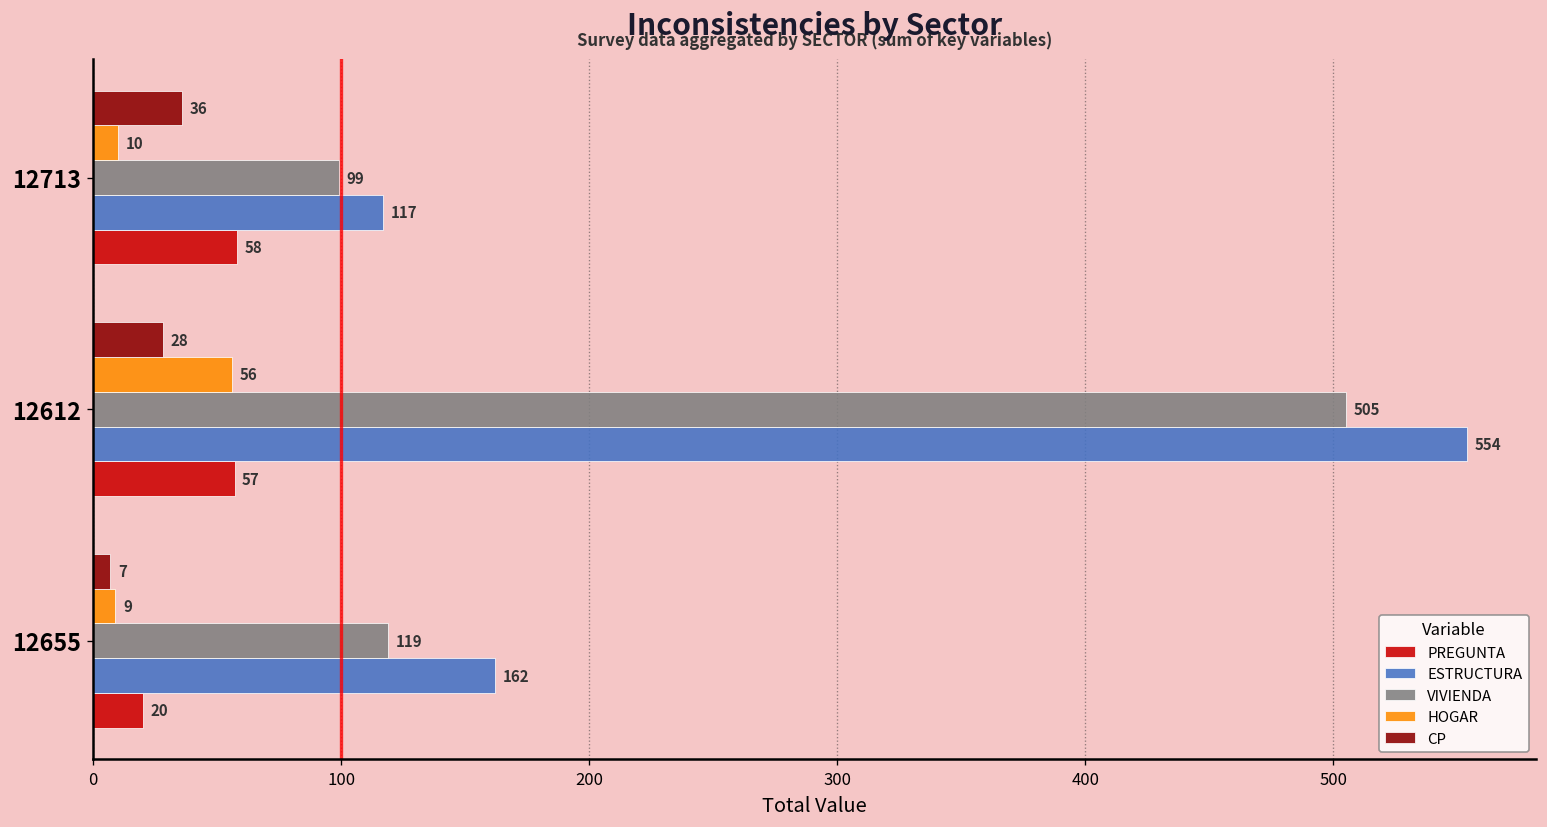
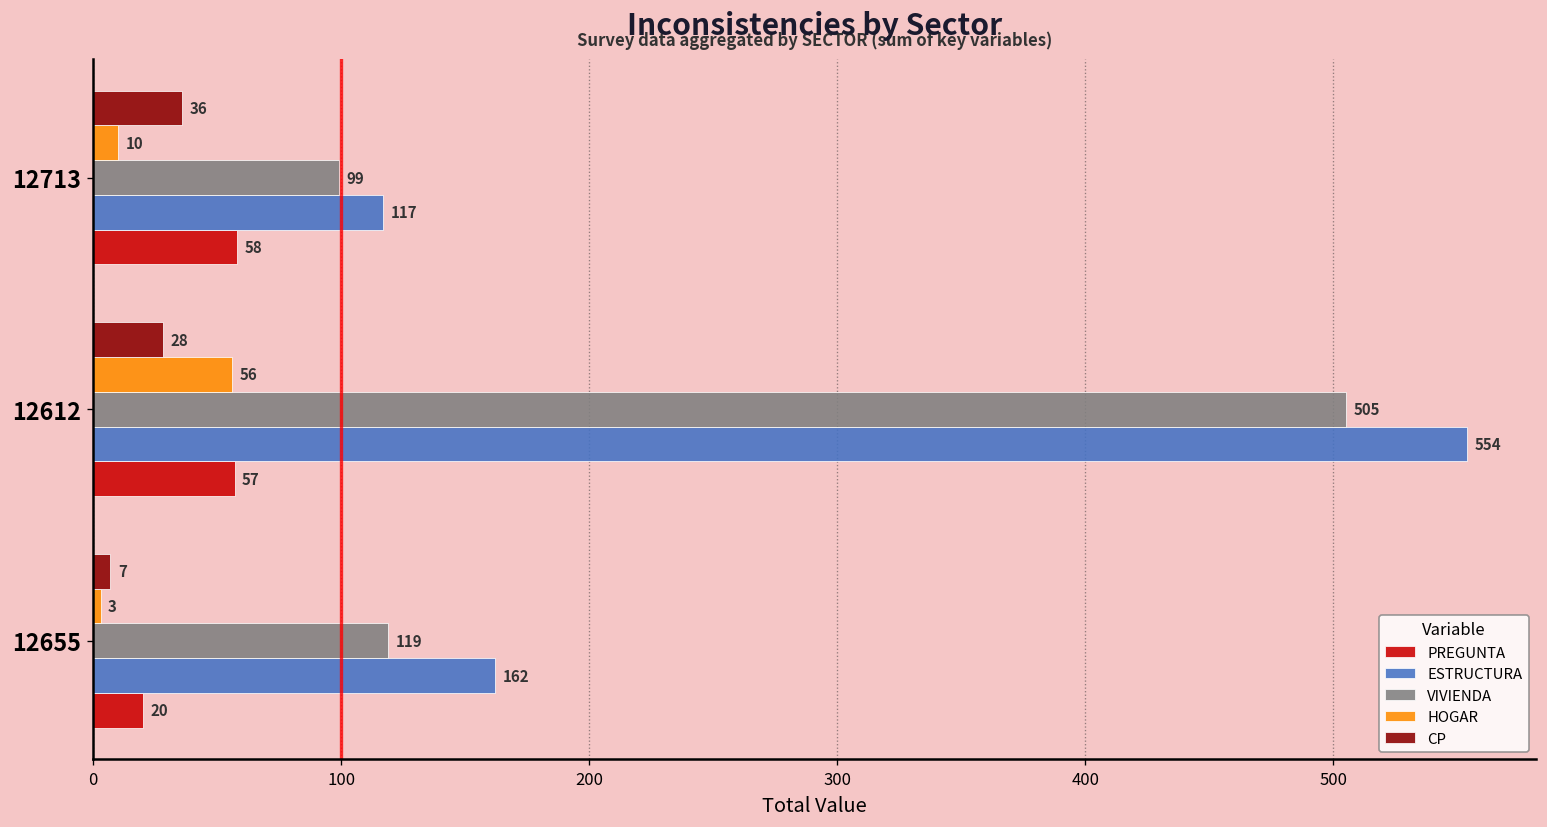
  {
    "PREGUNTA": {
      "12713": 58,
      "12612": 57,
      "12655": 20
    },
    "ESTRUCTURA": {
      "12713": 117,
      "12612": 554,
      "12655": 162
    },
    "VIVIENDA": {
      "12713": 99,
      "12612": 505,
      "12655": 119
    },
    "HOGAR": {
      "12713": 10,
      "12612": 56,
-     "12655": 9
+     "12655": 3
    },
    "CP": {
      "12713": 36,
      "12612": 28,
      "12655": 7
    }
  }
